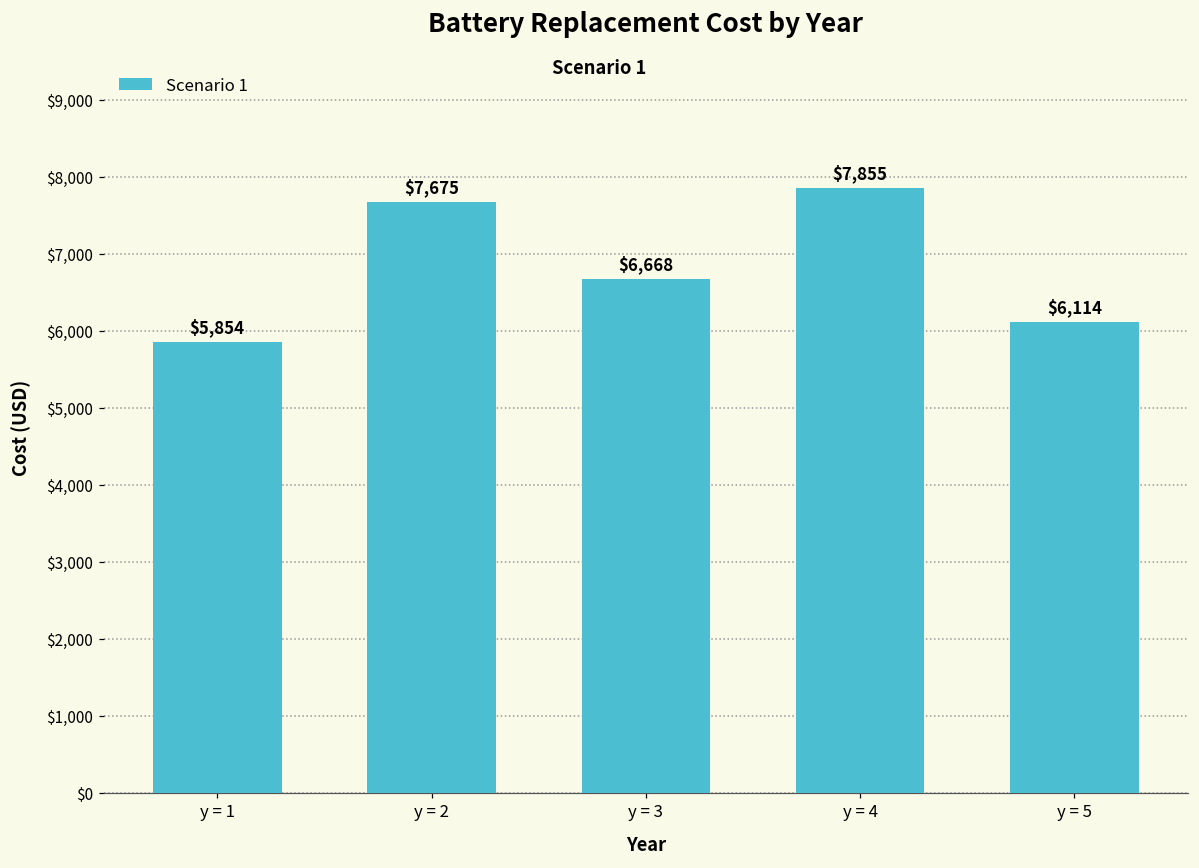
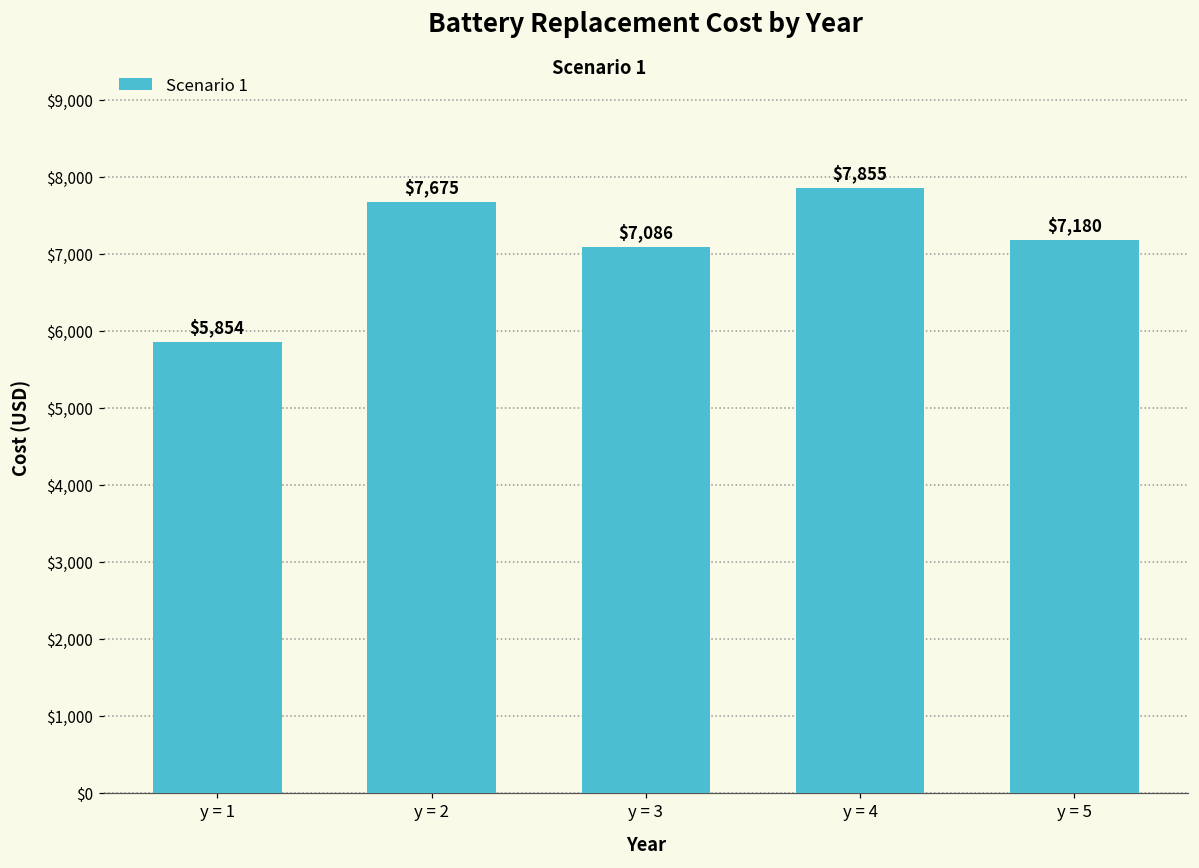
  {
    "y = 1": "$5,854",
    "y = 2": "$7,675",
-   "y = 3": "$6,668",
+   "y = 3": "$7,086",
    "y = 4": "$7,855",
-   "y = 5": "$6,114"
+   "y = 5": "$7,180"
  }
